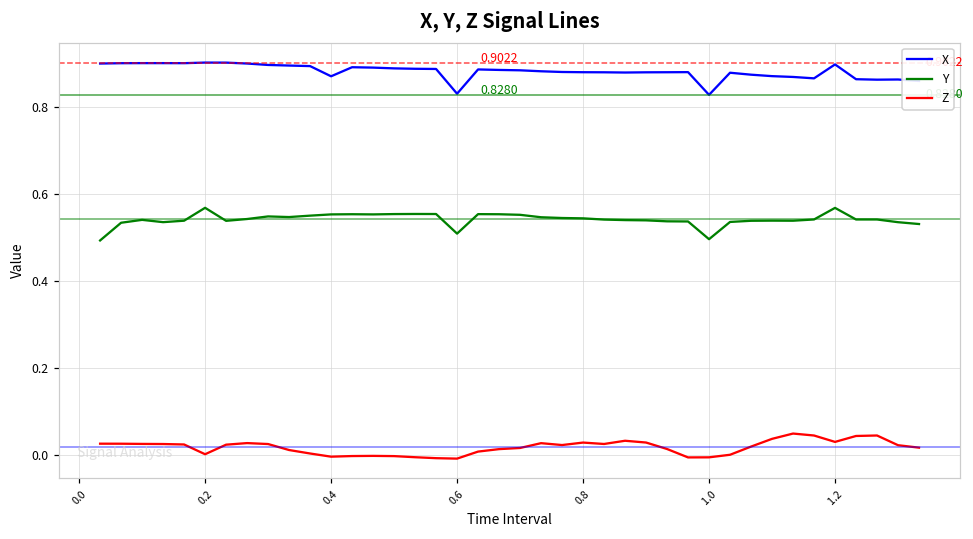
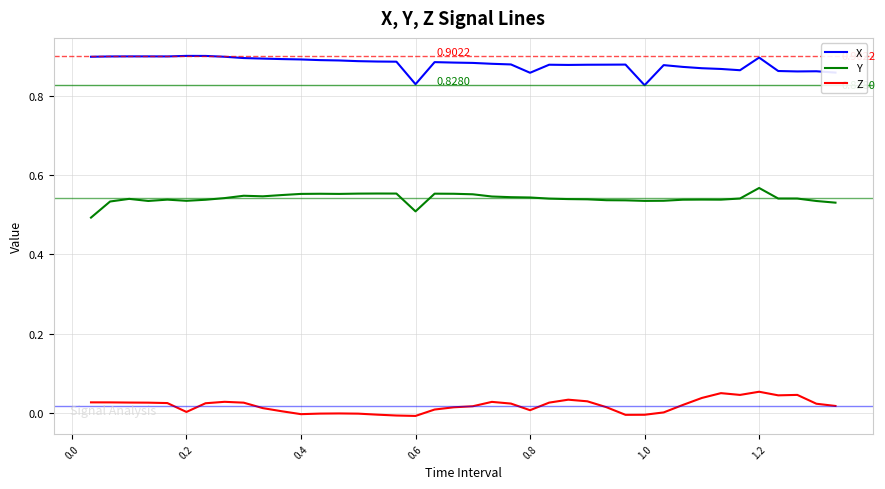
  {
    "X": {
      "0.2": 0.90,
-     "0.4": 0.87,
+     "0.4": 0.89,
      "0.6": 0.83,
-     "0.8": 0.88,
+     "0.8": 0.86,
      "1.0": 0.83,
      "1.2": 0.90
    },
    "Y": {
-     "0.2": 0.57,
+     "0.2": 0.54,
      "0.4": 0.55,
      "0.6": 0.51,
      "0.8": 0.54,
-     "1.0": 0.50,
+     "1.0": 0.54,
      "1.2": 0.57
    },
    "Z": {
      "0.2": 0.00,
      "0.4": 0.00,
      "0.6": -0.01,
-     "0.8": 0.03,
+     "0.8": 0.01,
      "1.0": -0.01,
-     "1.2": 0.03
+     "1.2": 0.05
    }
  }
